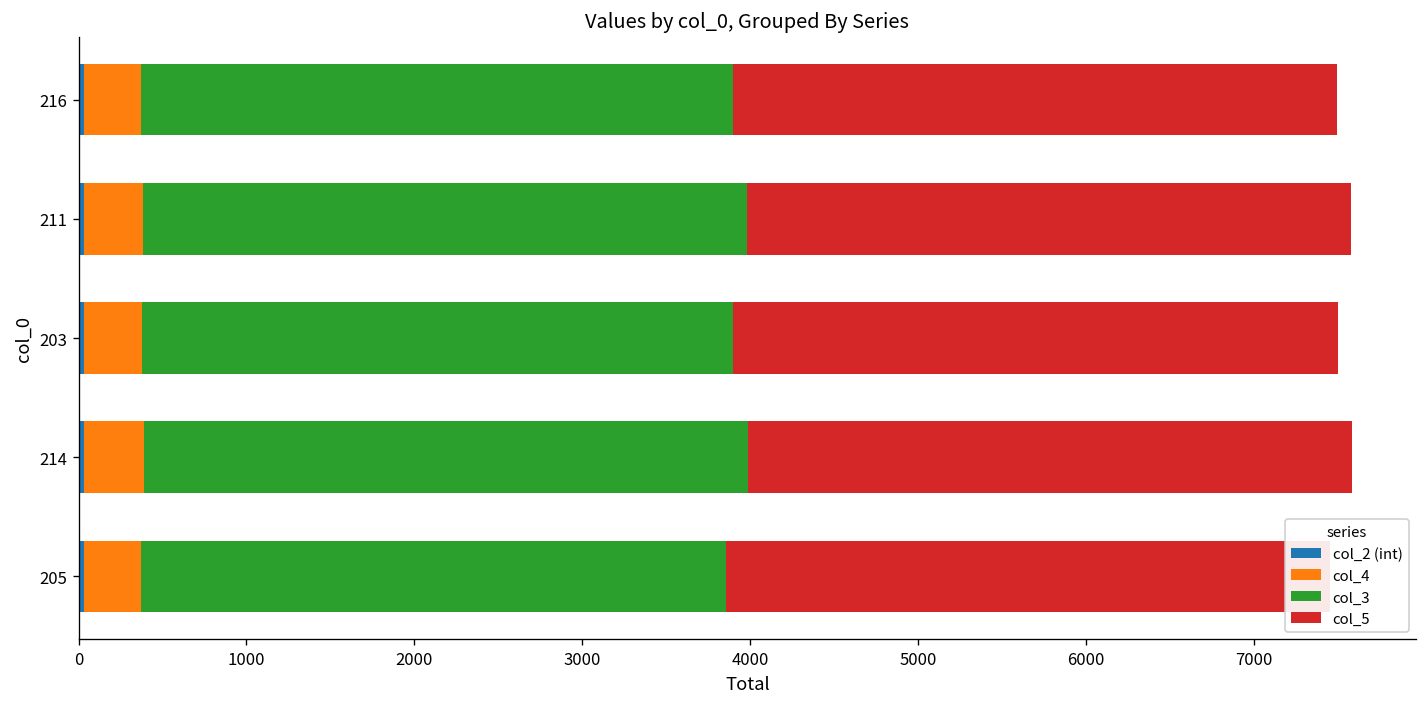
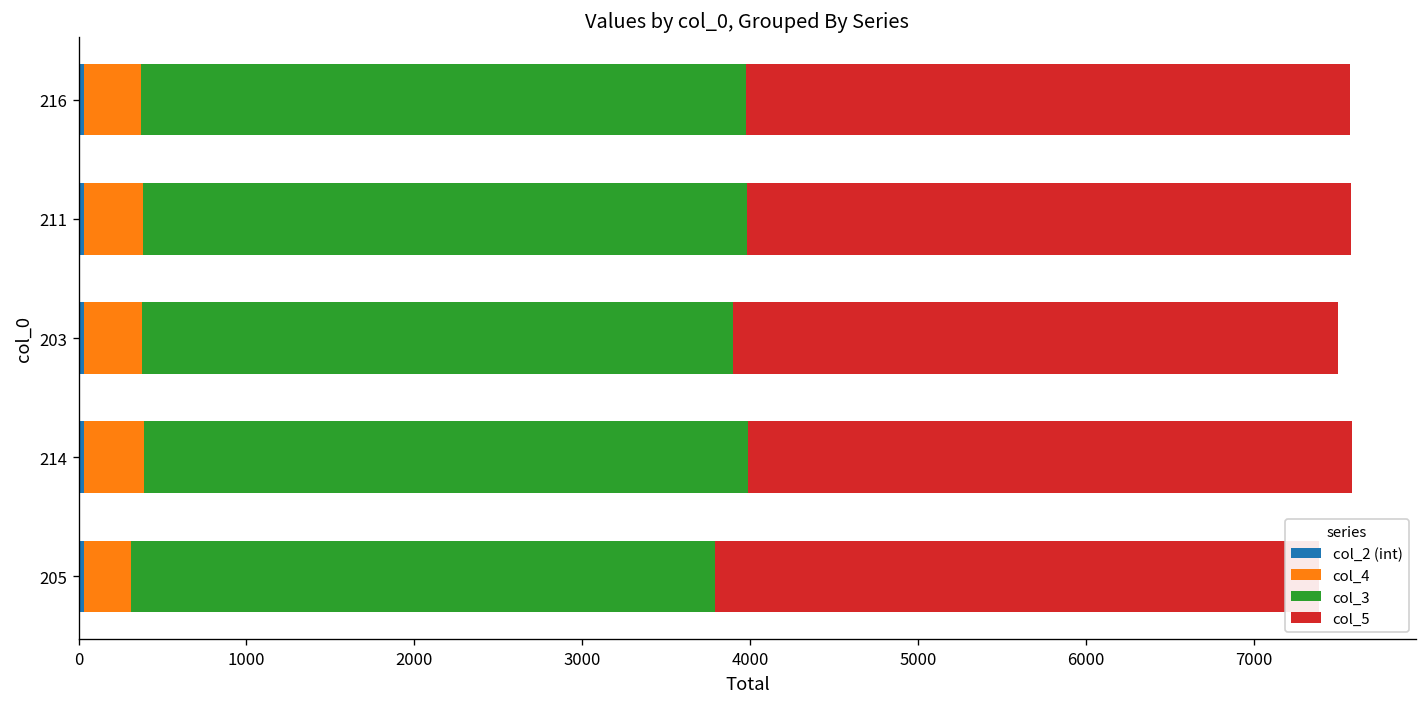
  {
    "col_2 (int)": {
      "216": 30,
      "211": 30,
      "203": 30,
      "214": 30,
      "205": 30
    },
    "col_4": {
      "216": 340,
      "211": 350,
      "203": 350,
      "214": 360,
-     "205": 340
+     "205": 280
    },
    "col_3": {
-     "216": 3530,
+     "216": 3600,
      "211": 3600,
      "203": 3520,
      "214": 3600,
      "205": 3480
    },
    "col_5": {
      "216": 3600,
      "211": 3600,
      "203": 3600,
      "214": 3600
    }
  }
